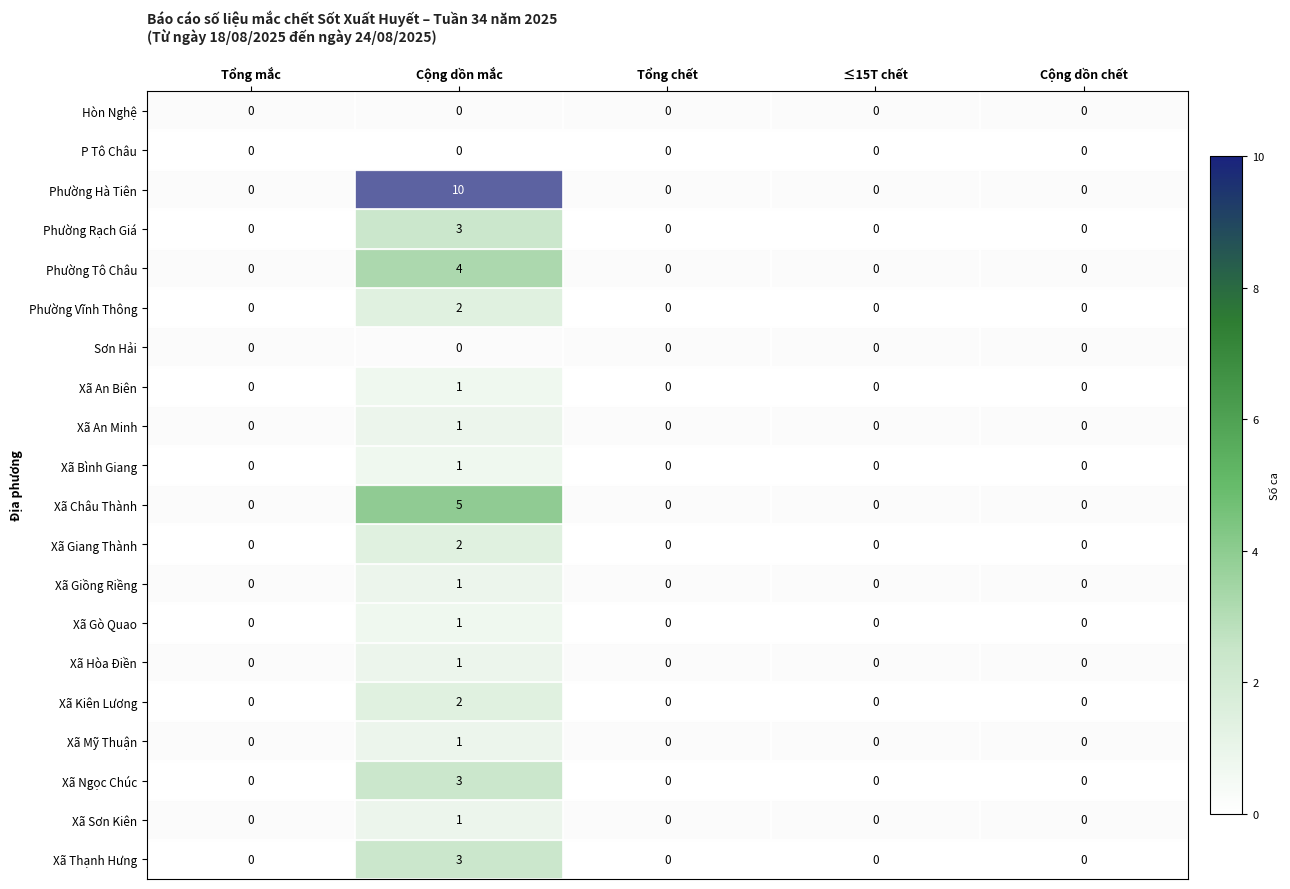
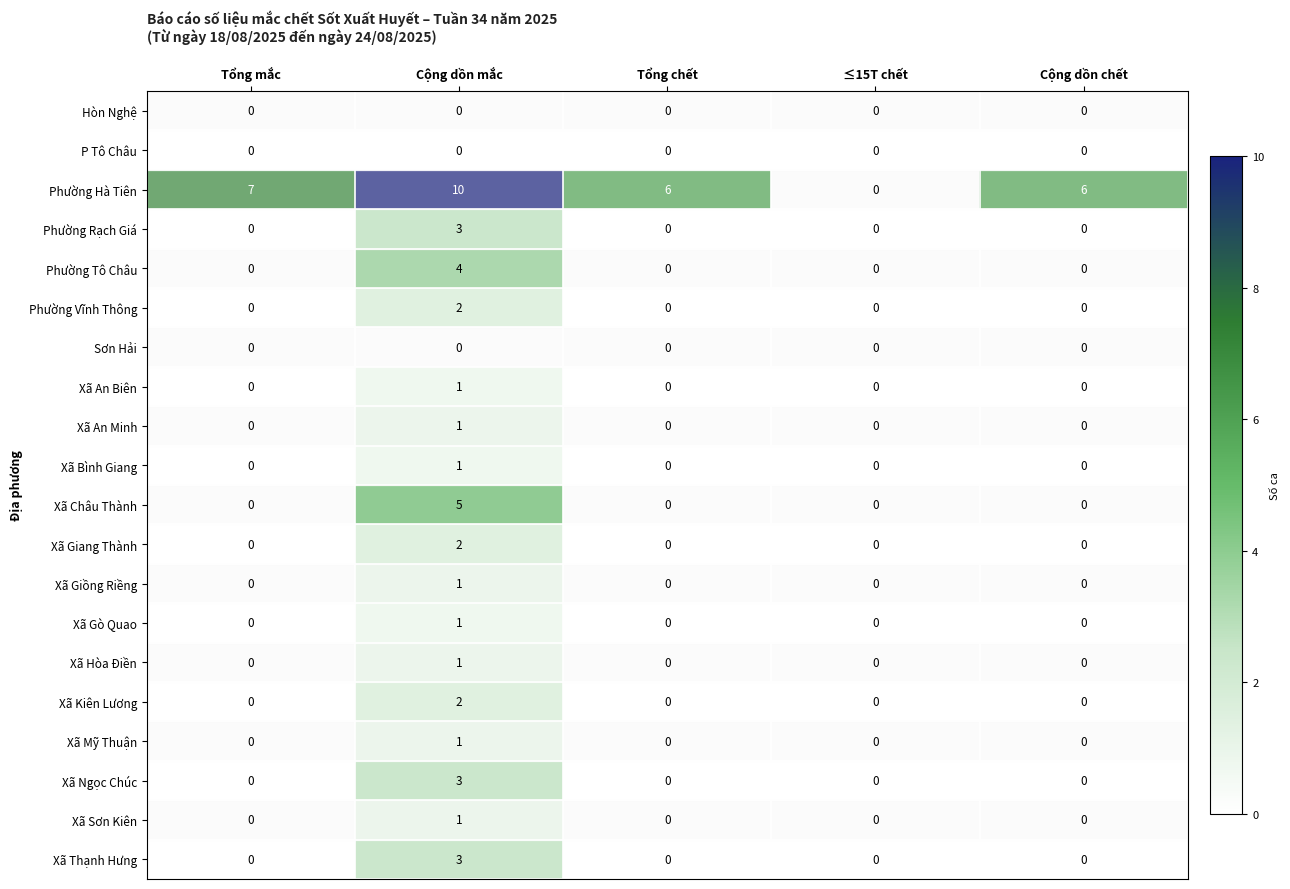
  {
    "Hòn Nghệ": {
      "Tổng mắc": 0,
      "Cộng dồn mắc": 0,
      "Tổng chết": 0,
      "≤15T chết": 0,
      "Cộng dồn chết": 0
    },
    "P Tô Châu": {
      "Tổng mắc": 0,
      "Cộng dồn mắc": 0,
      "Tổng chết": 0,
      "≤15T chết": 0,
      "Cộng dồn chết": 0
    },
    "Phường Hà Tiên": {
-     "Tổng mắc": 0,
+     "Tổng mắc": 7,
      "Cộng dồn mắc": 10,
-     "Tổng chết": 0,
+     "Tổng chết": 6,
      "≤15T chết": 0,
-     "Cộng dồn chết": 0
+     "Cộng dồn chết": 6
    },
    "Phường Rạch Giá": {
      "Tổng mắc": 0,
      "Cộng dồn mắc": 3,
      "Tổng chết": 0,
      "≤15T chết": 0,
      "Cộng dồn chết": 0
    },
    "Phường Tô Châu": {
      "Tổng mắc": 0,
      "Cộng dồn mắc": 4,
      "Tổng chết": 0,
      "≤15T chết": 0,
      "Cộng dồn chết": 0
    },
    "Phường Vĩnh Thông": {
      "Tổng mắc": 0,
      "Cộng dồn mắc": 2,
      "Tổng chết": 0,
      "≤15T chết": 0,
      "Cộng dồn chết": 0
    },
    "Sơn Hải": {
      "Tổng mắc": 0,
      "Cộng dồn mắc": 0,
      "Tổng chết": 0,
      "≤15T chết": 0,
      "Cộng dồn chết": 0
    },
    "Xã An Biên": {
      "Tổng mắc": 0,
      "Cộng dồn mắc": 1,
      "Tổng chết": 0,
      "≤15T chết": 0,
      "Cộng dồn chết": 0
    },
    "Xã An Minh": {
      "Tổng mắc": 0,
      "Cộng dồn mắc": 1,
      "Tổng chết": 0,
      "≤15T chết": 0,
      "Cộng dồn chết": 0
    },
    "Xã Bình Giang": {
      "Tổng mắc": 0,
      "Cộng dồn mắc": 1,
      "Tổng chết": 0,
      "≤15T chết": 0,
      "Cộng dồn chết": 0
    },
    "Xã Châu Thành": {
      "Tổng mắc": 0,
      "Cộng dồn mắc": 5,
      "Tổng chết": 0,
      "≤15T chết": 0,
      "Cộng dồn chết": 0
    },
    "Xã Giang Thành": {
      "Tổng mắc": 0,
      "Cộng dồn mắc": 2,
      "Tổng chết": 0,
      "≤15T chết": 0,
      "Cộng dồn chết": 0
    },
    "Xã Giồng Riềng": {
      "Tổng mắc": 0,
      "Cộng dồn mắc": 1,
      "Tổng chết": 0,
      "≤15T chết": 0,
      "Cộng dồn chết": 0
    },
    "Xã Gò Quao": {
      "Tổng mắc": 0,
      "Cộng dồn mắc": 1,
      "Tổng chết": 0,
      "≤15T chết": 0,
      "Cộng dồn chết": 0
    },
    "Xã Hòa Điền": {
      "Tổng mắc": 0,
      "Cộng dồn mắc": 1,
      "Tổng chết": 0,
      "≤15T chết": 0,
      "Cộng dồn chết": 0
    },
    "Xã Kiên Lương": {
      "Tổng mắc": 0,
      "Cộng dồn mắc": 2,
      "Tổng chết": 0,
      "≤15T chết": 0,
      "Cộng dồn chết": 0
    },
    "Xã Mỹ Thuận": {
      "Tổng mắc": 0,
      "Cộng dồn mắc": 1,
      "Tổng chết": 0,
      "≤15T chết": 0,
      "Cộng dồn chết": 0
    },
    "Xã Ngọc Chúc": {
      "Tổng mắc": 0,
      "Cộng dồn mắc": 3,
      "Tổng chết": 0,
      "≤15T chết": 0,
      "Cộng dồn chết": 0
    },
    "Xã Sơn Kiên": {
      "Tổng mắc": 0,
      "Cộng dồn mắc": 1,
      "Tổng chết": 0,
      "≤15T chết": 0,
      "Cộng dồn chết": 0
    },
    "Xã Thạnh Hưng": {
      "Tổng mắc": 0,
      "Cộng dồn mắc": 3,
      "Tổng chết": 0,
      "≤15T chết": 0,
      "Cộng dồn chết": 0
    }
  }
